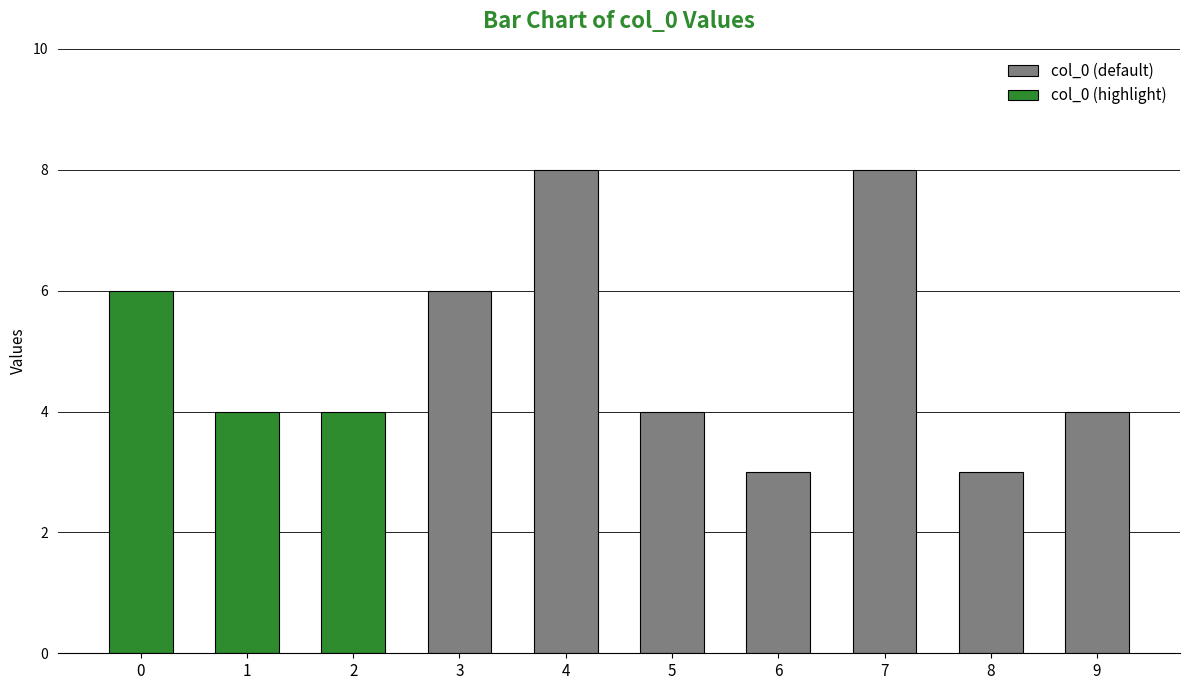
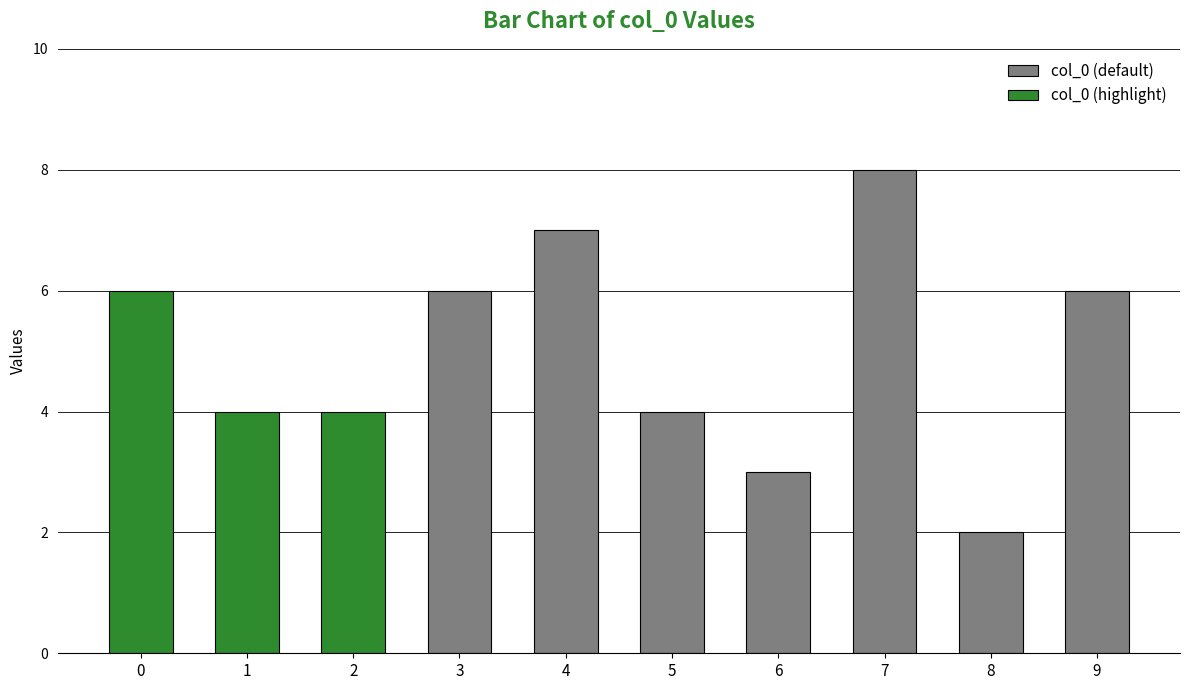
  {
    "0": 6,
    "1": 4,
    "2": 4,
    "3": 6,
-   "4": 8,
+   "4": 7,
    "5": 4,
    "6": 3,
    "7": 8,
-   "8": 3,
-   "9": 4
+   "8": 2,
+   "9": 6
  }
